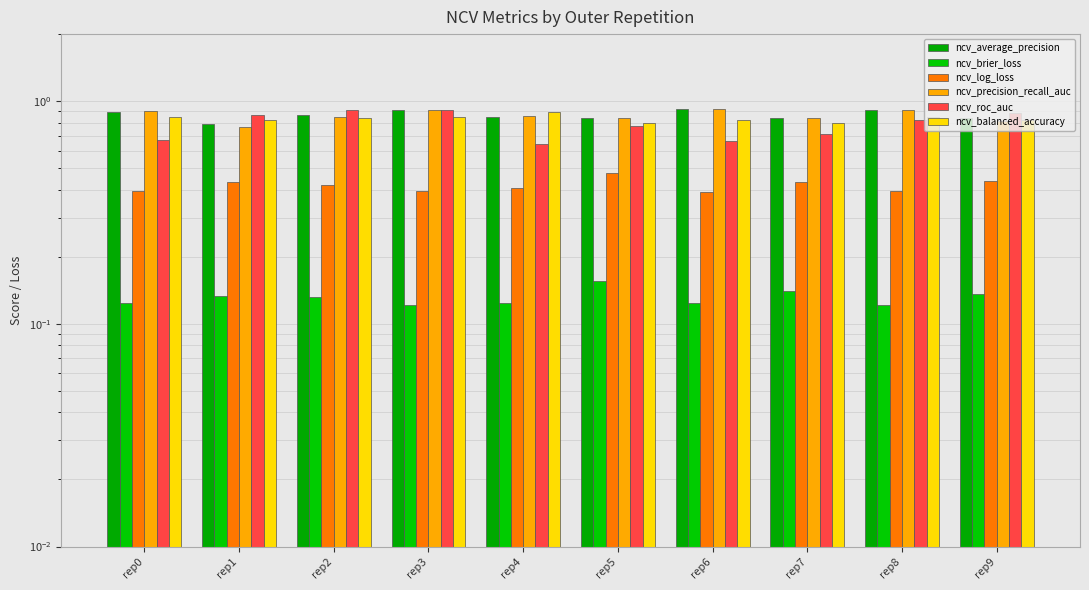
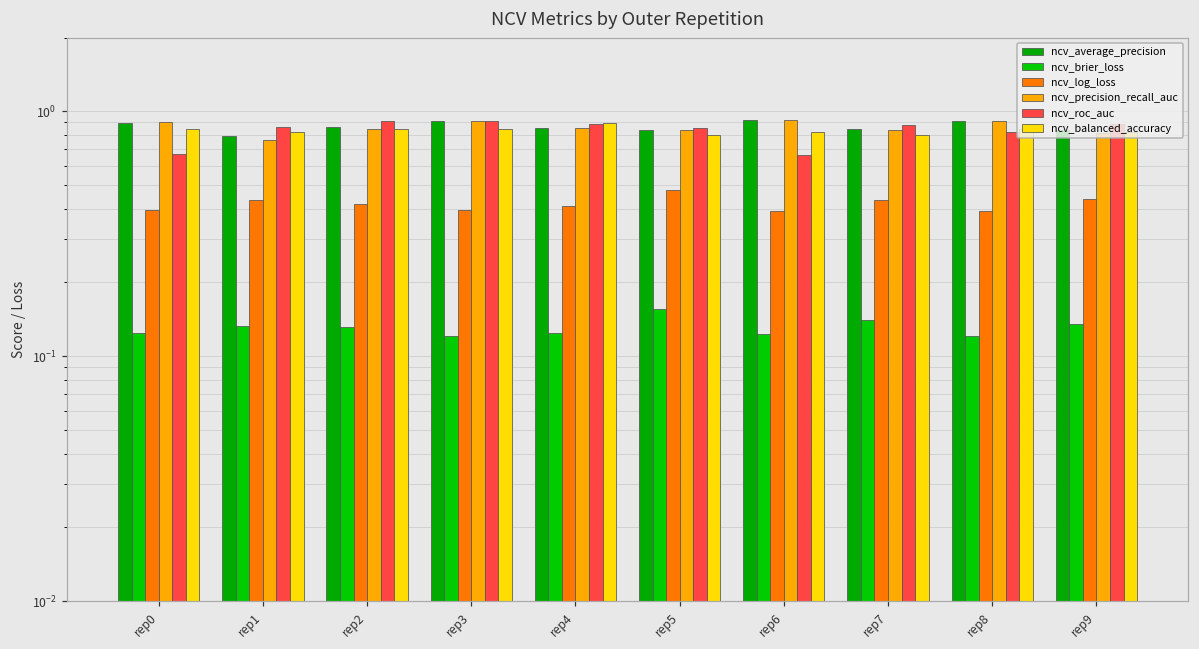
  {
    "ncv_roc_auc": {
      "rep0": 0.67,
      "rep1": 0.87,
      "rep2": 0.91,
      "rep3": 0.92,
-     "rep4": 0.64,
-     "rep5": 0.78,
+     "rep4": 0.89,
+     "rep5": 0.85,
      "rep6": 0.66,
-     "rep7": 0.71,
+     "rep7": 0.88,
      "rep8": 0.82
    }
  }
